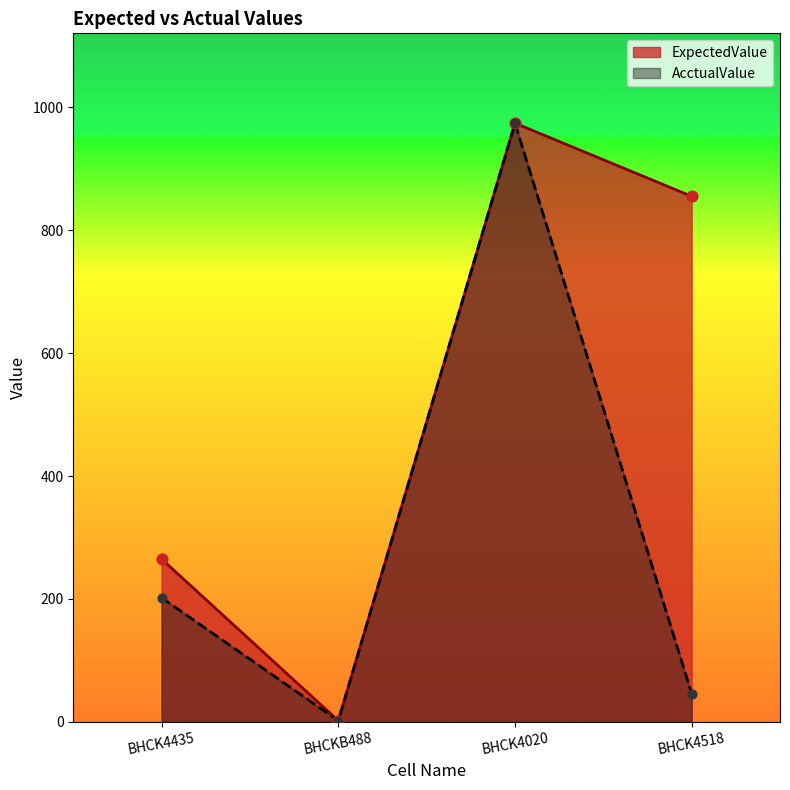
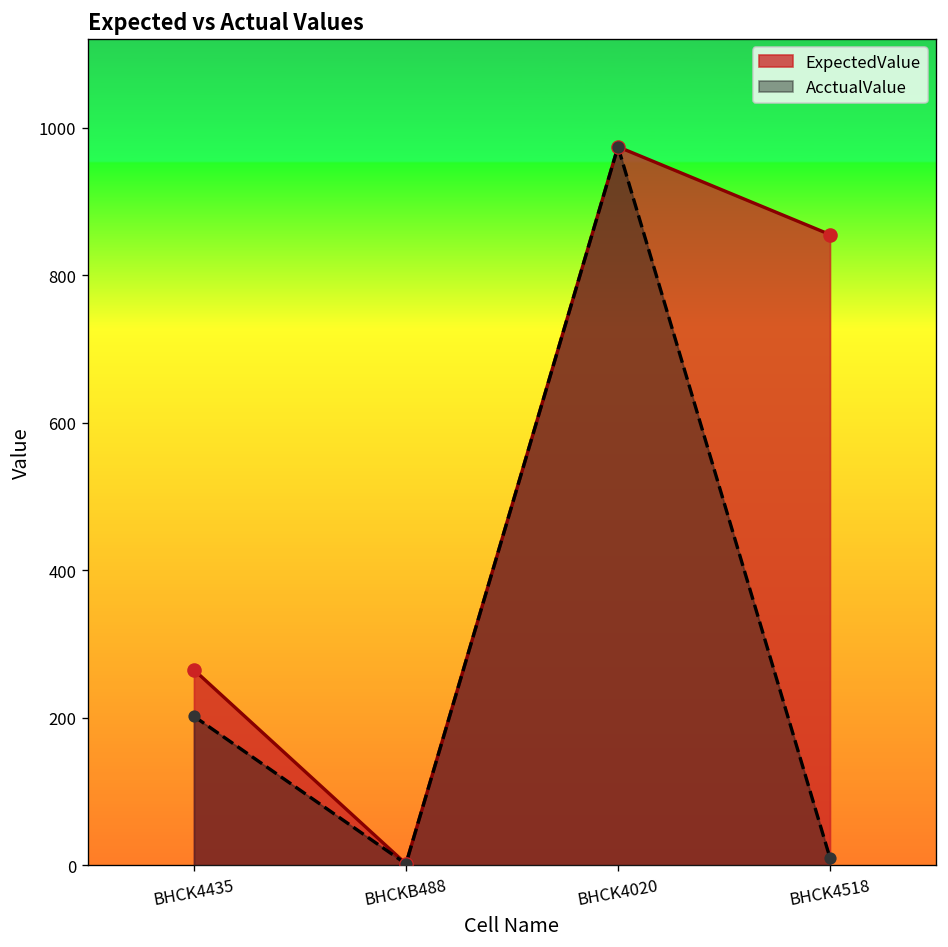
  {
    "ExpectedValue": {
      "BHCK4435": 270,
      "BHCK4518": 860
    },
    "AcctualValue": {
      "BHCK4435": 200,
-     "BHCK4518": 50
+     "BHCK4518": 10
    }
  }
